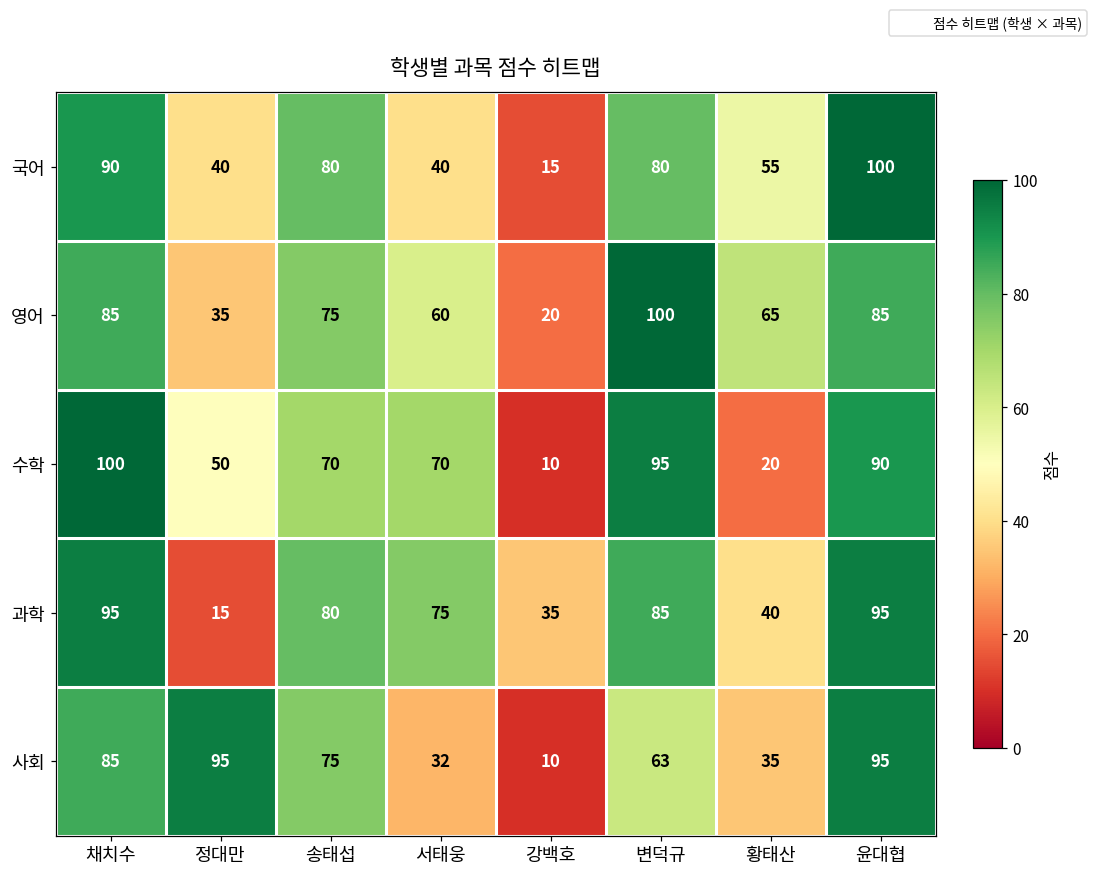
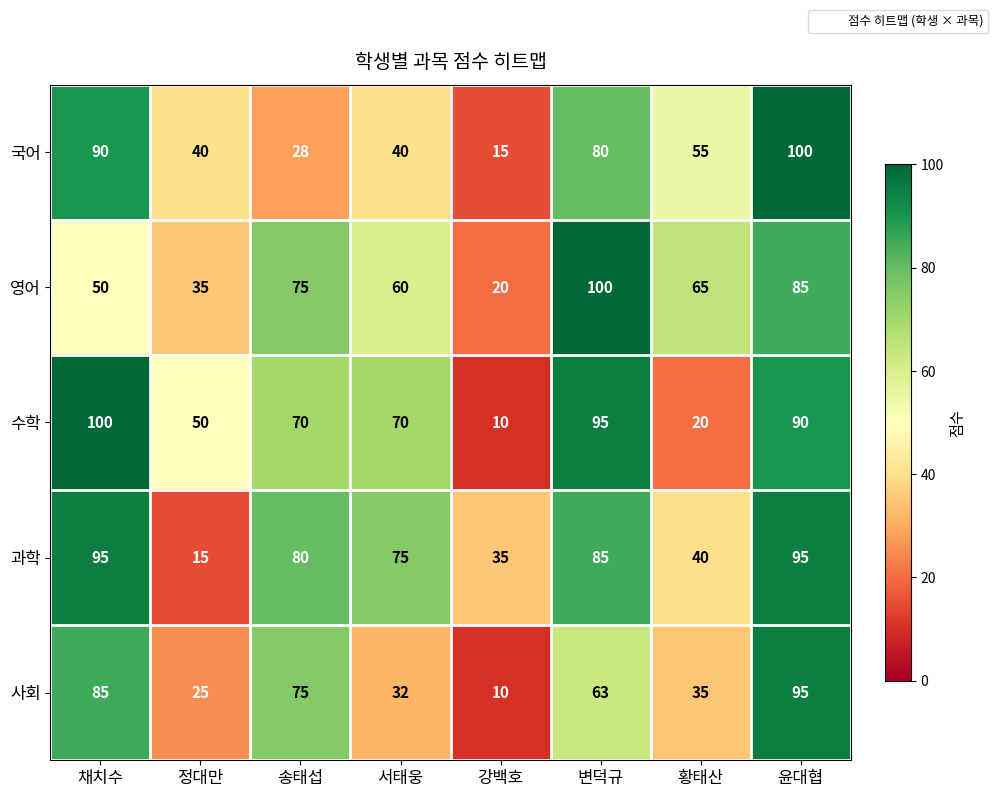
  {
    "국어": {
      "채치수": 90,
      "정대만": 40,
-     "송태섭": 80,
+     "송태섭": 28,
      "서태웅": 40,
      "강백호": 15,
      "변덕규": 80,
      "황태산": 55,
      "윤대협": 100
    },
    "영어": {
-     "채치수": 85,
+     "채치수": 50,
      "정대만": 35,
      "송태섭": 75,
      "서태웅": 60,
      "강백호": 20,
      "변덕규": 100,
      "황태산": 65,
      "윤대협": 85
    },
    "수학": {
      "채치수": 100,
      "정대만": 50,
      "송태섭": 70,
      "서태웅": 70,
      "강백호": 10,
      "변덕규": 95,
      "황태산": 20,
      "윤대협": 90
    },
    "과학": {
      "채치수": 95,
      "정대만": 15,
      "송태섭": 80,
      "서태웅": 75,
      "강백호": 35,
      "변덕규": 85,
      "황태산": 40,
      "윤대협": 95
    },
    "사회": {
      "채치수": 85,
-     "정대만": 95,
+     "정대만": 25,
      "송태섭": 75,
      "서태웅": 32,
      "강백호": 10,
      "변덕규": 63,
      "황태산": 35,
      "윤대협": 95
    }
  }
